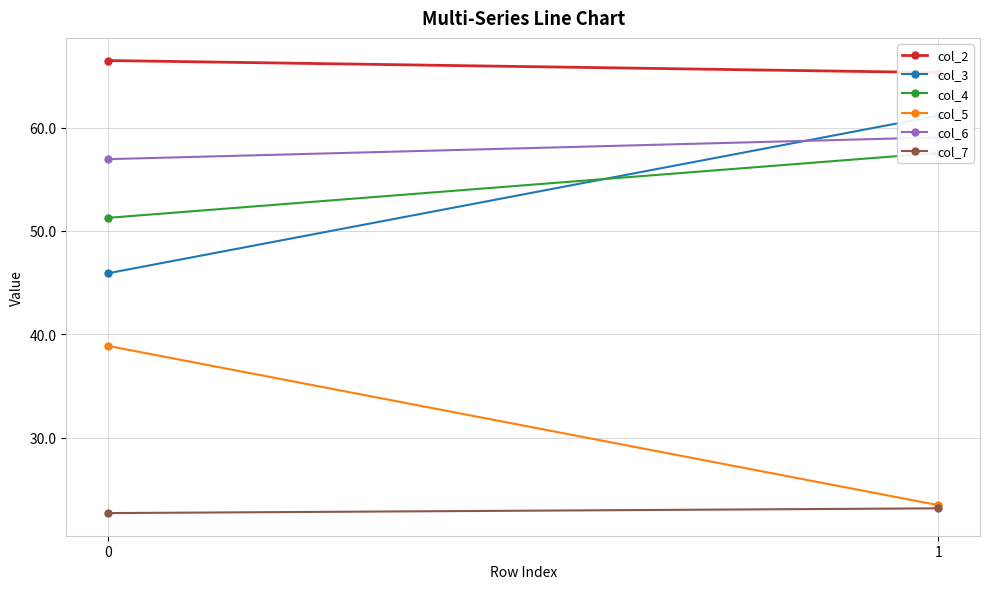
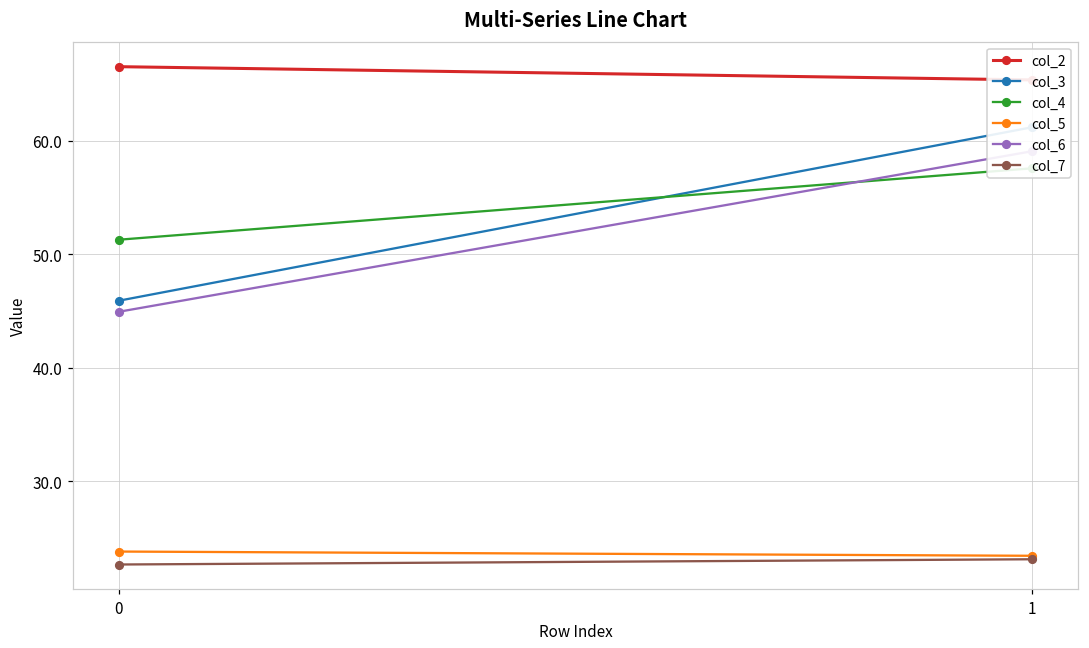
  {
    "col_2": {
      "0": 66.5
    },
    "col_3": {
      "0": 45.9
    },
    "col_4": {
      "0": 51.3
    },
    "col_5": {
-     "0": 38.9,
+     "0": 23.8,
      "1": 23.5
    },
    "col_6": {
-     "0": 57.0
+     "0": 44.9
    },
    "col_7": {
      "0": 22.7,
      "1": 23.1
    }
  }
